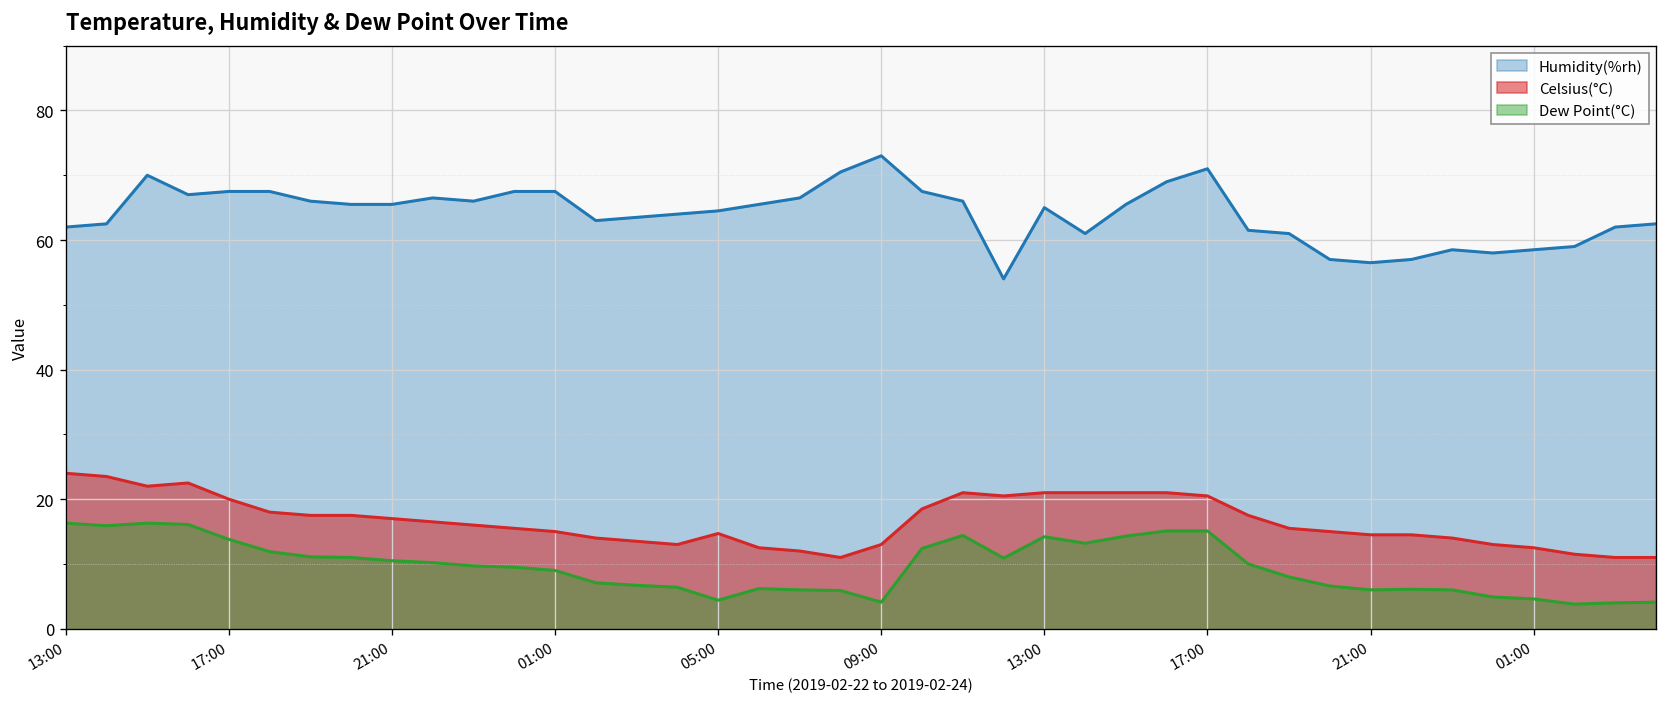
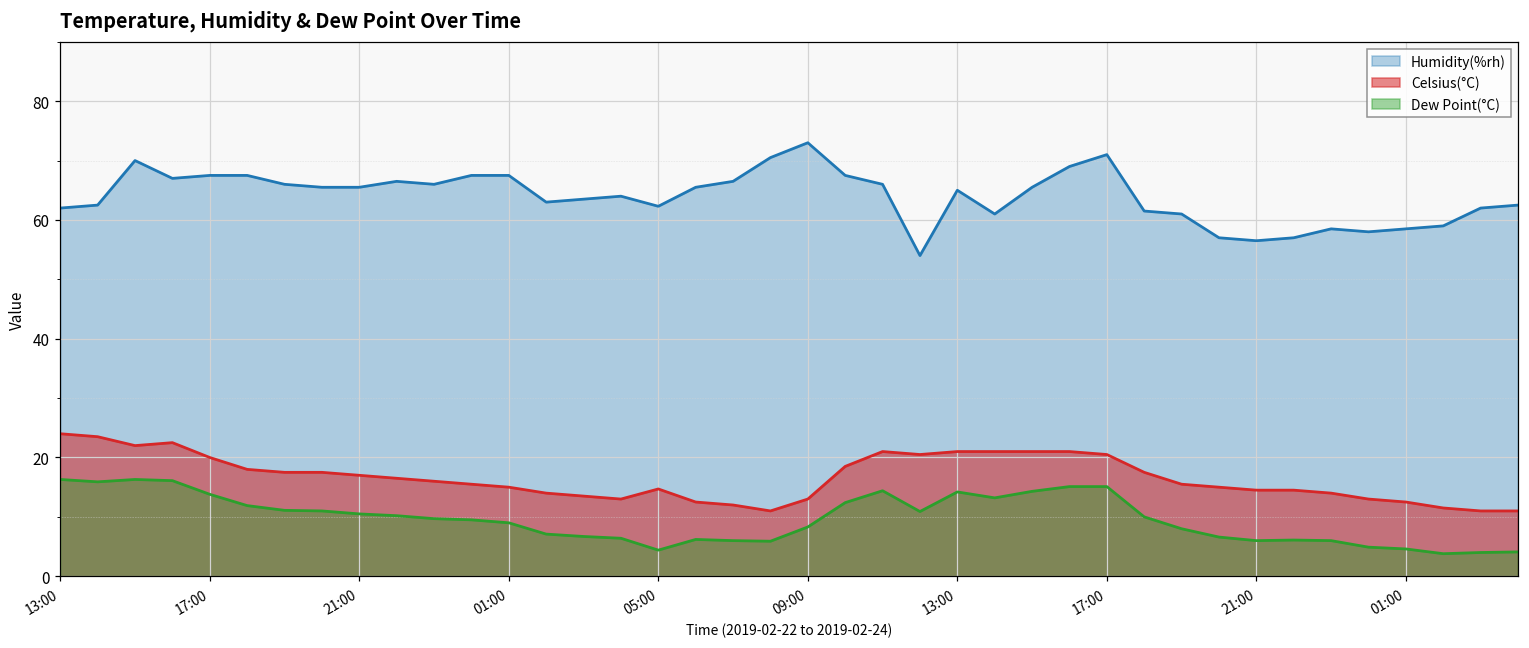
  {
    "Humidity(%rh)": {
-     "05:00": 65,
+     "05:00": 62,
      "09:00": 73
    },
    "Celsius(°C)": {
      "05:00": 15,
      "09:00": 13
    },
    "Dew Point(°C)": {
      "05:00": 4,
-     "09:00": 4
+     "09:00": 8
    }
  }
